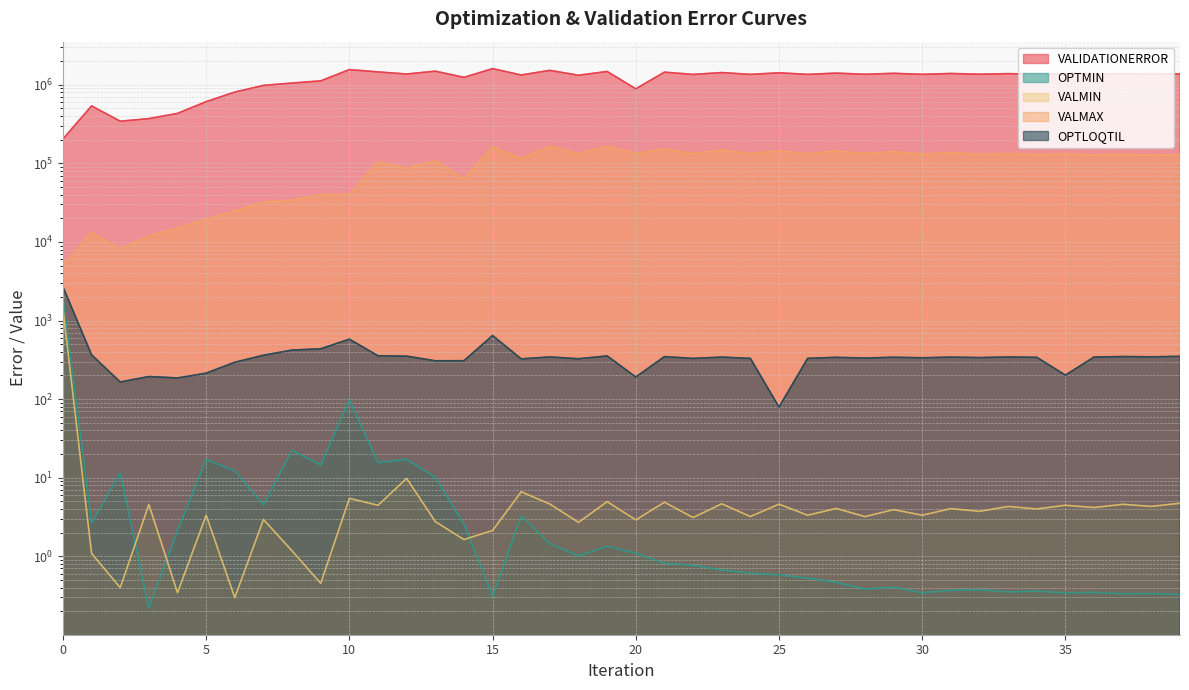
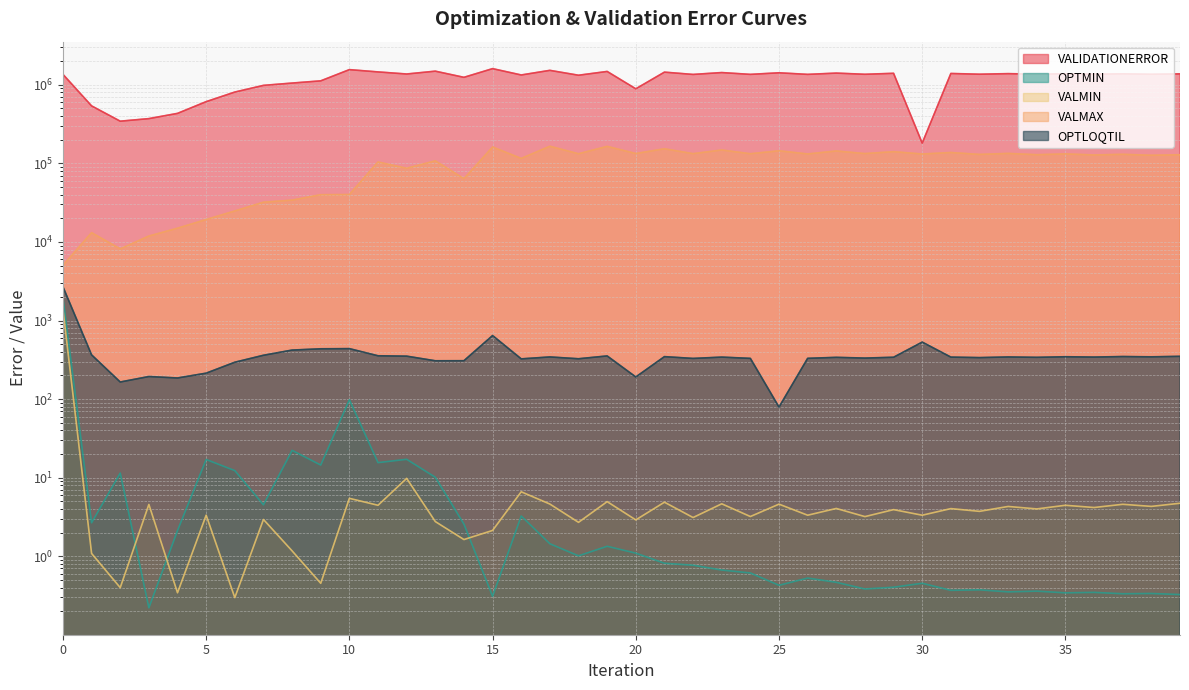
  {
    "VALIDATIONERROR": {
-     "0": 200000,
+     "0": 1400000,
      "5": 600000,
      "10": 1600000,
      "15": 1600000,
      "20": 900000,
      "25": 1400000,
-     "30": 1400000
+     "30": 180000
    },
    "OPTMIN": {
      "0": 2000,
      "5": 17,
      "10": 100,
      "15": 0.3,
      "20": 1.1,
-     "25": 0.6,
-     "30": 0.3,
+     "25": 0.4,
+     "30": 0.5,
      "35": 0.3
    },
    "OPTLOQTIL": {
      "0": 2700,
      "5": 210,
-     "10": 600,
+     "10": 400,
      "15": 600,
      "20": 190,
      "25": 80,
-     "30": 340,
-     "35": 200
+     "30": 500,
+     "35": 300
    }
  }
